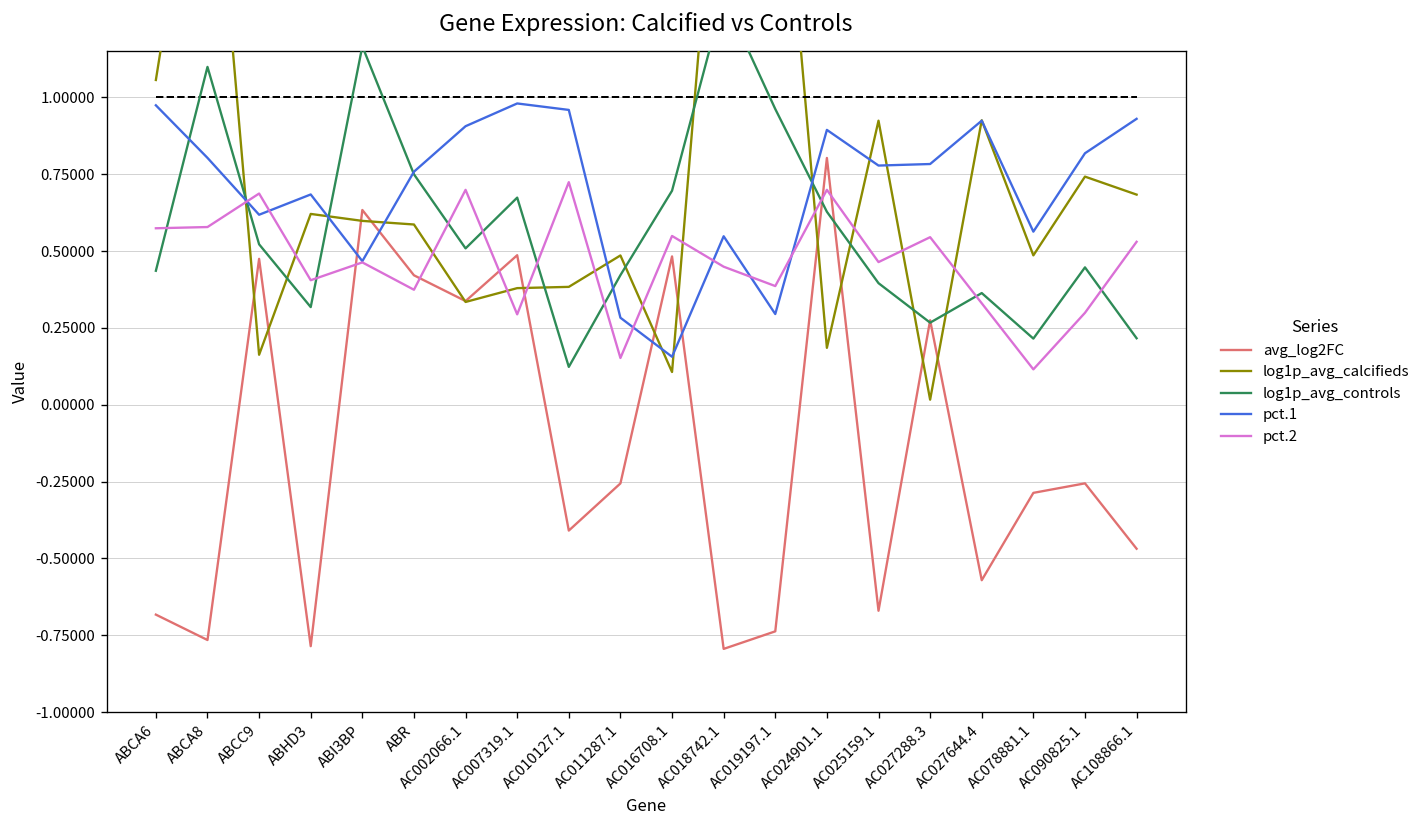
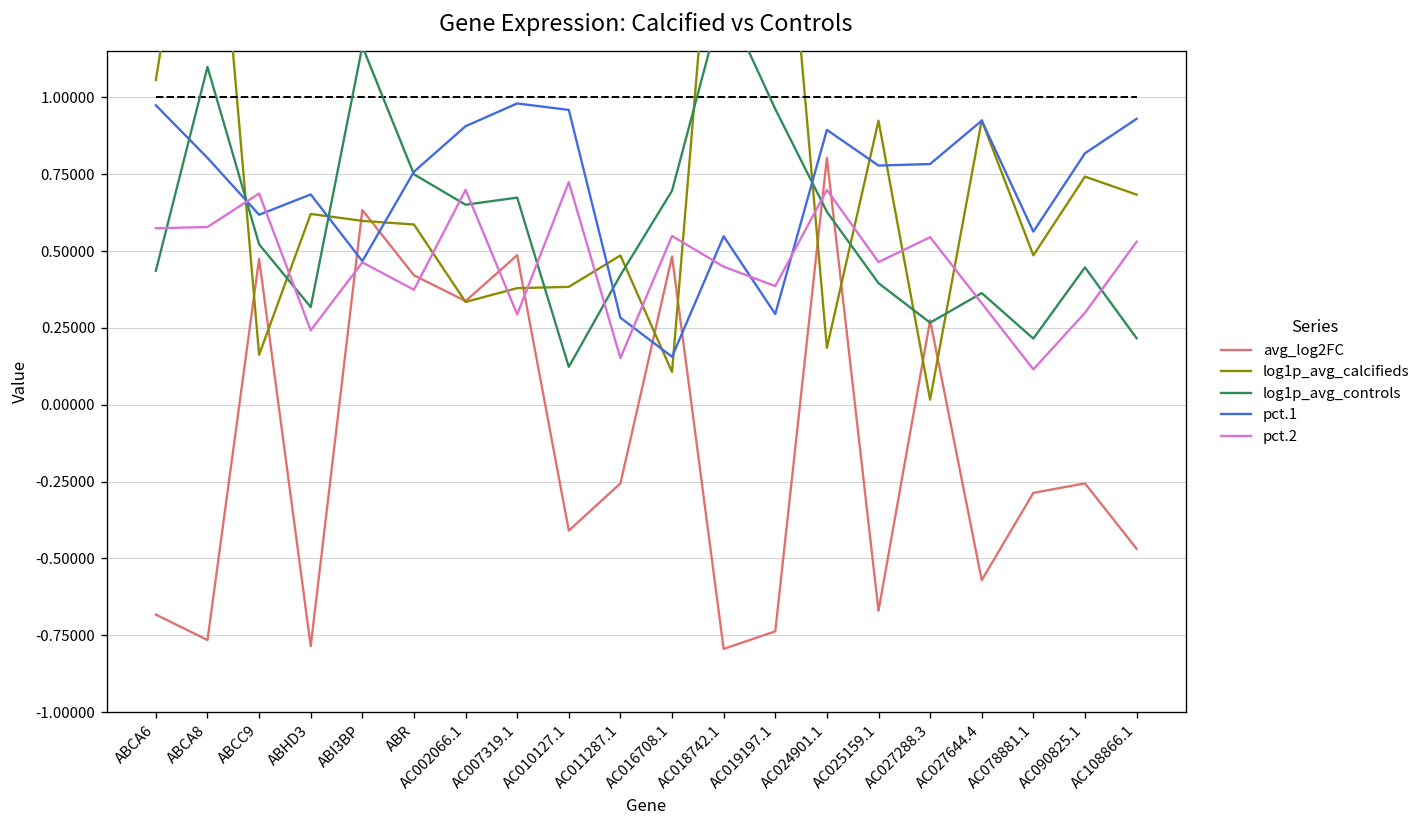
  {
    "avg_log2FC": {
      "ABCA6": -0.68,
      "ABCA8": -0.77,
      "ABCC9": 0.47,
      "ABHD3": -0.79,
      "ABI3BP": 0.63,
      "ABR": 0.42,
      "AC007319.1": 0.49,
      "AC010127.1": -0.41,
      "AC011287.1": -0.26,
      "AC016708.1": 0.48,
      "AC018742.1": -0.79,
      "AC019197.1": -0.74,
      "AC024901.1": 0.80,
      "AC025159.1": -0.67,
      "AC027644.4": -0.57,
      "AC078881.1": -0.29,
      "AC090825.1": -0.26,
      "AC108866.1": -0.47
    },
    "log1p_avg_calcifieds": {
      "ABCA6": 1.06,
      "ABCC9": 0.16,
      "ABHD3": 0.62,
      "ABI3BP": 0.60,
      "ABR": 0.59,
      "AC007319.1": 0.38,
      "AC010127.1": 0.38,
      "AC011287.1": 0.49,
      "AC016708.1": 0.11,
      "AC024901.1": 0.19,
      "AC025159.1": 0.92,
      "AC027288.3": 0.02,
      "AC078881.1": 0.49,
      "AC090825.1": 0.74,
      "AC108866.1": 0.68
    },
    "log1p_avg_controls": {
      "ABCA6": 0.44,
      "ABCA8": 1.10,
      "ABCC9": 0.52,
      "ABHD3": 0.32,
-     "AC002066.1": 0.51,
+     "AC002066.1": 0.65,
      "AC007319.1": 0.67,
      "AC010127.1": 0.12,
      "AC011287.1": 0.42,
      "AC016708.1": 0.70,
      "AC019197.1": 0.96,
      "AC024901.1": 0.63,
      "AC025159.1": 0.40,
      "AC027644.4": 0.36,
      "AC078881.1": 0.22,
      "AC090825.1": 0.45,
      "AC108866.1": 0.22
    },
    "pct.1": {
      "ABCA6": 0.97,
      "ABCA8": 0.80,
      "ABCC9": 0.62,
      "ABHD3": 0.68,
      "AC002066.1": 0.91,
      "AC007319.1": 0.98,
      "AC010127.1": 0.96,
      "AC011287.1": 0.28,
      "AC016708.1": 0.16,
      "AC018742.1": 0.55,
      "AC019197.1": 0.30,
      "AC024901.1": 0.89,
      "AC025159.1": 0.78,
      "AC027288.3": 0.78,
      "AC078881.1": 0.56,
      "AC090825.1": 0.82,
      "AC108866.1": 0.93
    },
    "pct.2": {
      "ABCA6": 0.57,
      "ABCA8": 0.58,
      "ABCC9": 0.69,
-     "ABHD3": 0.41,
+     "ABHD3": 0.24,
      "ABR": 0.37,
      "AC002066.1": 0.70,
      "AC007319.1": 0.29,
      "AC010127.1": 0.72,
      "AC011287.1": 0.15,
      "AC016708.1": 0.55,
      "AC018742.1": 0.45,
      "AC019197.1": 0.39,
      "AC024901.1": 0.70,
      "AC025159.1": 0.46,
      "AC027288.3": 0.55,
      "AC027644.4": 0.33,
      "AC078881.1": 0.12,
      "AC090825.1": 0.30,
      "AC108866.1": 0.53
    }
  }
